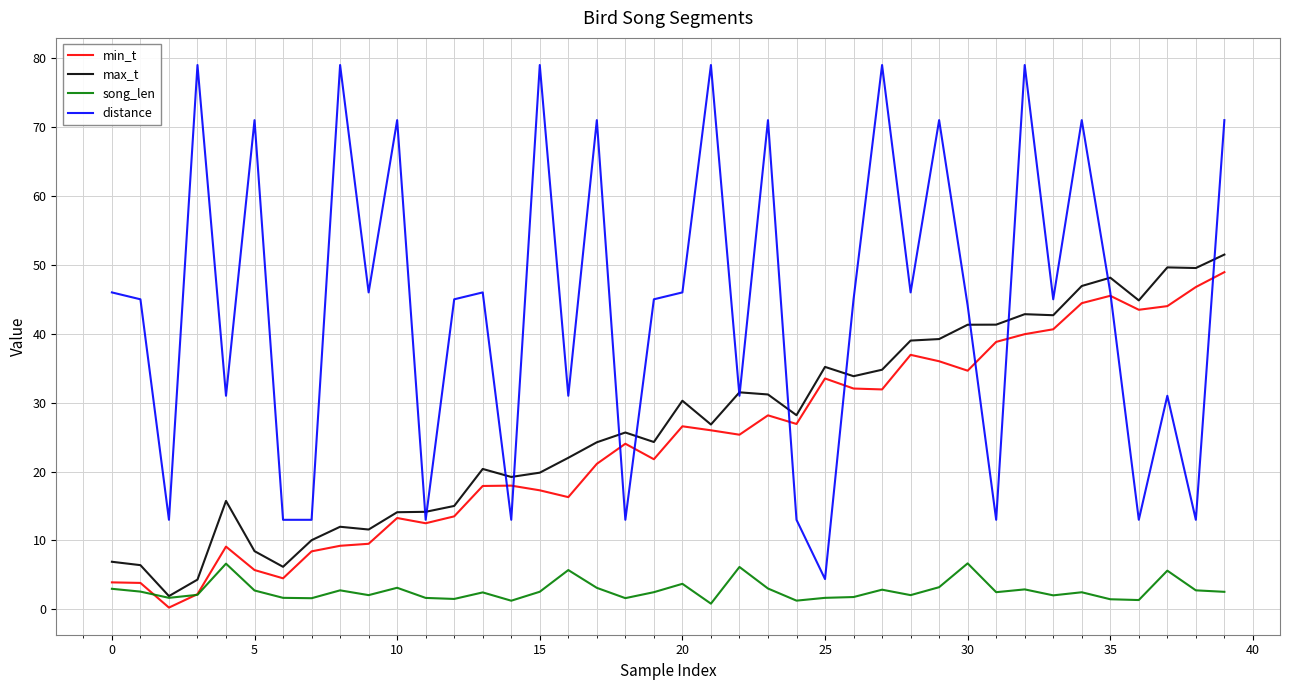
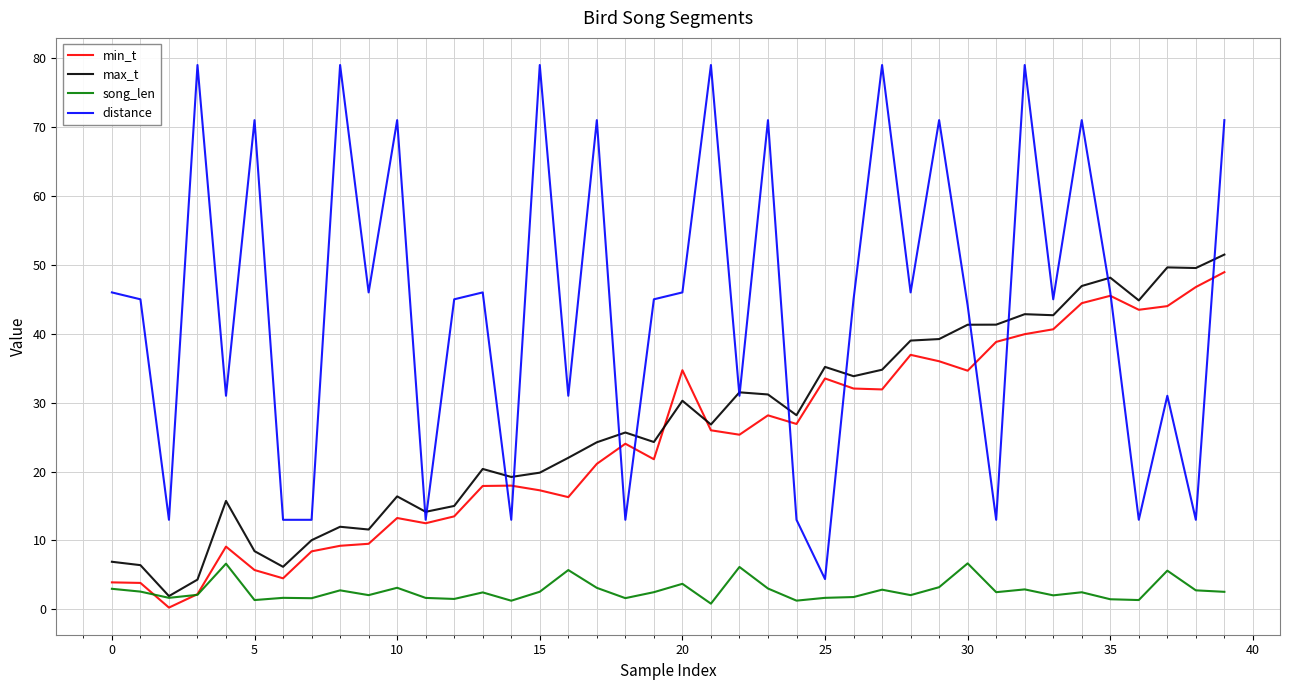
  {
    "min_t": {
      "0": 4,
      "5": 6,
      "10": 13,
      "15": 17,
-     "20": 27,
+     "20": 35,
      "25": 34,
      "30": 35,
      "35": 46
    },
    "max_t": {
      "0": 7,
      "5": 8,
-     "10": 14,
+     "10": 16,
      "15": 20,
      "20": 30,
      "25": 35,
      "30": 41,
      "35": 48
    },
    "song_len": {
      "0": 3,
-     "5": 3,
+     "5": 1,
      "10": 3,
      "15": 3,
      "20": 4,
      "25": 2,
      "30": 7,
      "35": 1
    },
    "distance": {
      "0": 46,
      "5": 71,
      "10": 71,
      "15": 79,
      "20": 46,
      "25": 4,
      "30": 44,
      "35": 46
    }
  }
